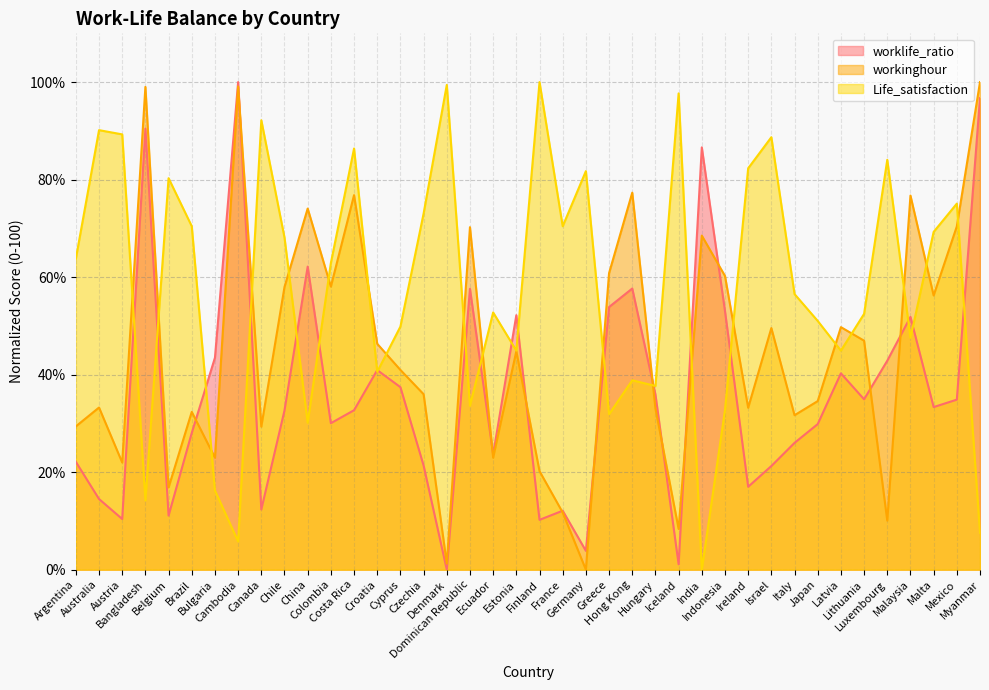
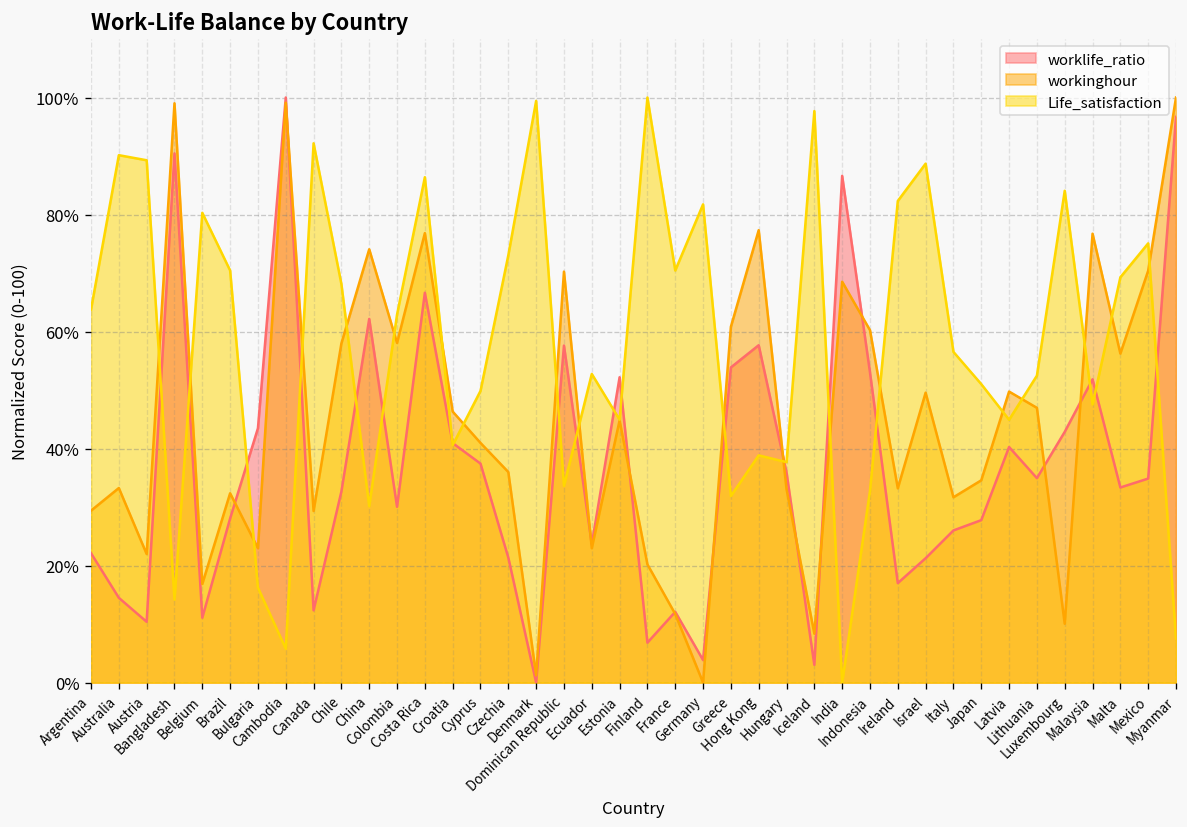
  {
    "worklife_ratio": {
      "Argentina": "22%",
      "Australia": "14%",
      "Austria": "10%",
      "Bangladesh": "90%",
      "Belgium": "11%",
      "Brazil": "28%",
      "Bulgaria": "43%",
      "Cambodia": "100%",
      "Canada": "12%",
      "Chile": "33%",
      "China": "62%",
      "Colombia": "30%",
-     "Costa Rica": "33%",
+     "Costa Rica": "67%",
      "Cyprus": "37%",
      "Czechia": "21%",
      "Denmark": "0%",
      "Dominican Republic": "58%",
      "Ecuador": "24%",
      "Estonia": "52%",
-     "Finland": "10%",
+     "Finland": "7%",
      "Germany": "4%",
      "Greece": "54%",
      "Hong Kong": "58%",
      "Hungary": "36%",
-     "Iceland": "1%",
+     "Iceland": "3%",
      "India": "87%",
      "Indonesia": "53%",
      "Ireland": "17%",
      "Israel": "21%",
      "Italy": "26%",
-     "Japan": "30%",
+     "Japan": "28%",
      "Latvia": "40%",
      "Lithuania": "35%",
      "Luxembourg": "43%",
      "Malaysia": "52%",
      "Malta": "33%",
      "Mexico": "35%",
      "Myanmar": "97%"
    }
  }
